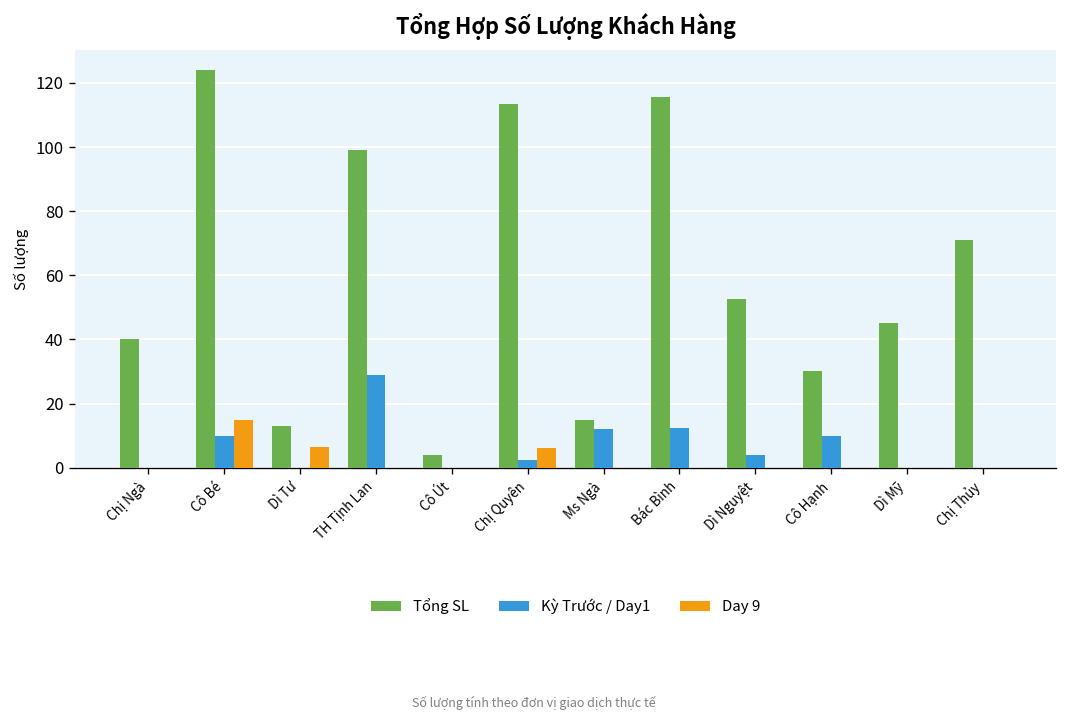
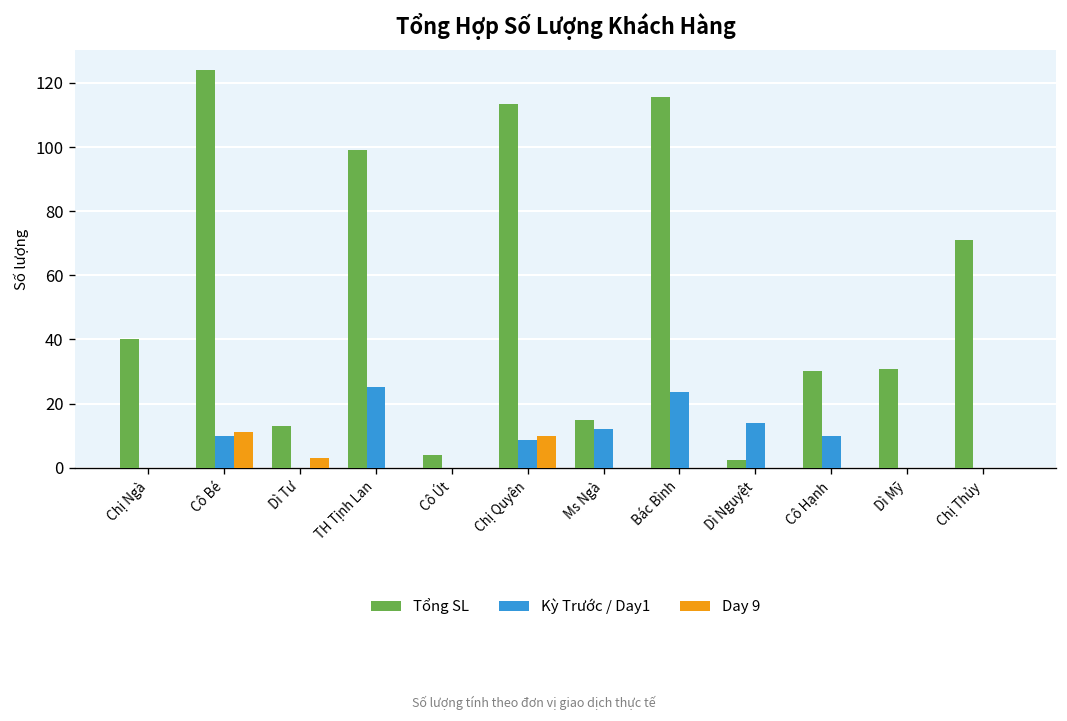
  {
    "Tổng SL": {
      "Chị Ngà": 40,
      "Cô Bé": 124,
      "Dì Tư": 13,
      "TH Tịnh Lan": 99,
      "Cô Út": 4,
      "Chị Quyên": 113,
      "Ms Ngà": 15,
      "Bác Bình": 116,
-     "Dì Nguyệt": 53,
+     "Dì Nguyệt": 2,
      "Cô Hạnh": 30,
-     "Dì Mỹ": 45,
+     "Dì Mỹ": 31,
      "Chị Thủy": 71
    },
    "Kỳ Trước / Day1": {
      "Chị Ngà": 0,
      "Cô Bé": 10,
      "Dì Tư": 0,
-     "TH Tịnh Lan": 29,
+     "TH Tịnh Lan": 25,
      "Cô Út": 0,
-     "Chị Quyên": 2,
+     "Chị Quyên": 9,
      "Ms Ngà": 12,
-     "Bác Bình": 13,
-     "Dì Nguyệt": 4,
+     "Bác Bình": 24,
+     "Dì Nguyệt": 14,
      "Cô Hạnh": 10,
      "Dì Mỹ": 0,
      "Chị Thủy": 0
    },
    "Day 9": {
      "Chị Ngà": 0,
-     "Cô Bé": 15,
-     "Dì Tư": 7,
+     "Cô Bé": 11,
+     "Dì Tư": 3,
      "TH Tịnh Lan": 0,
      "Cô Út": 0,
-     "Chị Quyên": 6,
+     "Chị Quyên": 10,
      "Ms Ngà": 0,
      "Bác Bình": 0,
      "Dì Nguyệt": 0,
      "Cô Hạnh": 0,
      "Dì Mỹ": 0,
      "Chị Thủy": 0
    }
  }
